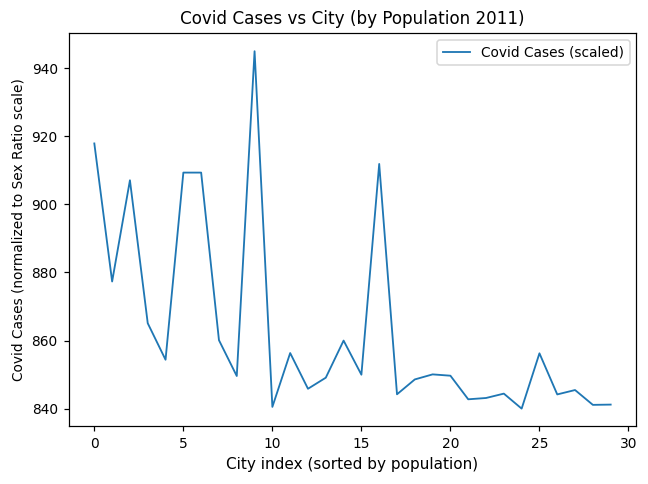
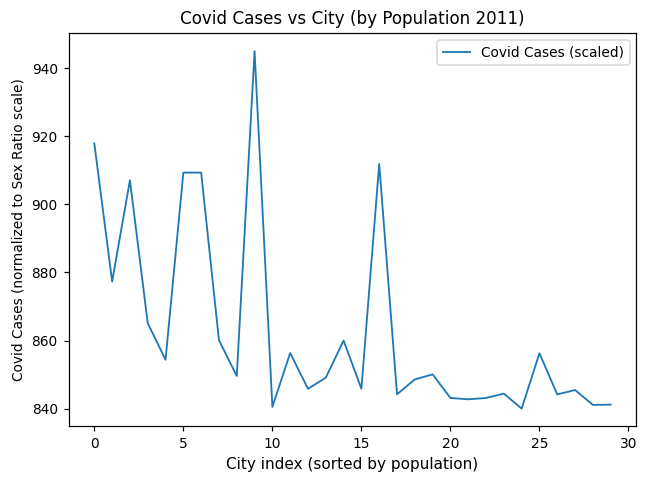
  {
    "0": 918,
    "5": 909,
    "10": 841,
-   "15": 850,
-   "20": 850,
+   "15": 846,
+   "20": 843,
    "25": 856
  }
